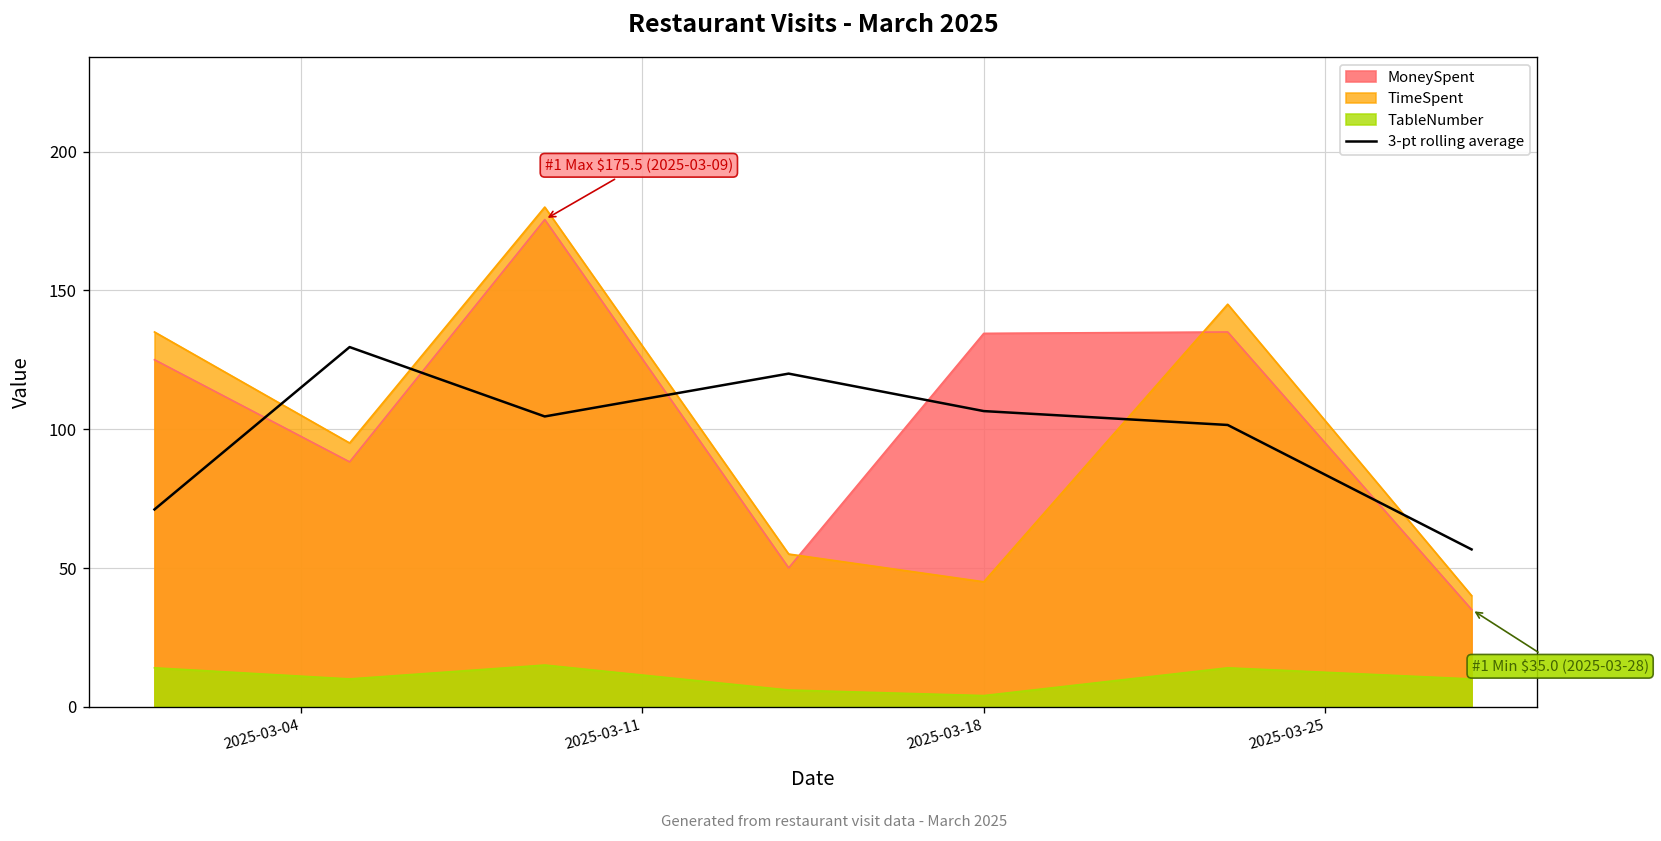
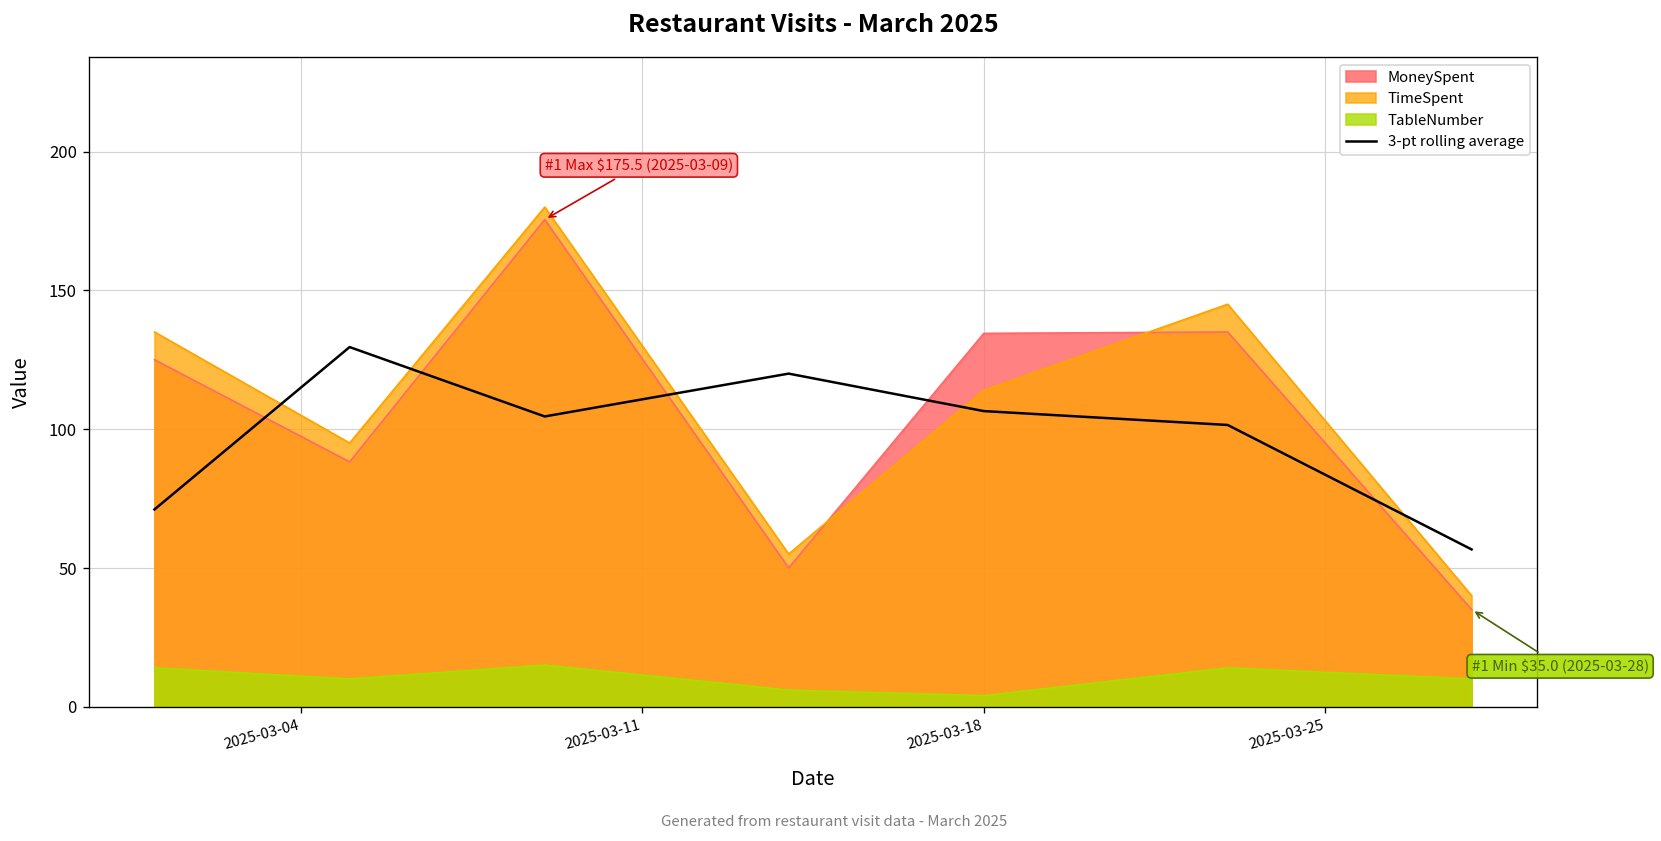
  {
    "MoneySpent": {
      "2025-03-18": 135
    },
    "TimeSpent": {
-     "2025-03-18": 45
+     "2025-03-18": 114
    },
    "TableNumber": {
      "2025-03-18": 4
    },
    "3-pt rolling average": {
      "2025-03-18": 107
    }
  }
